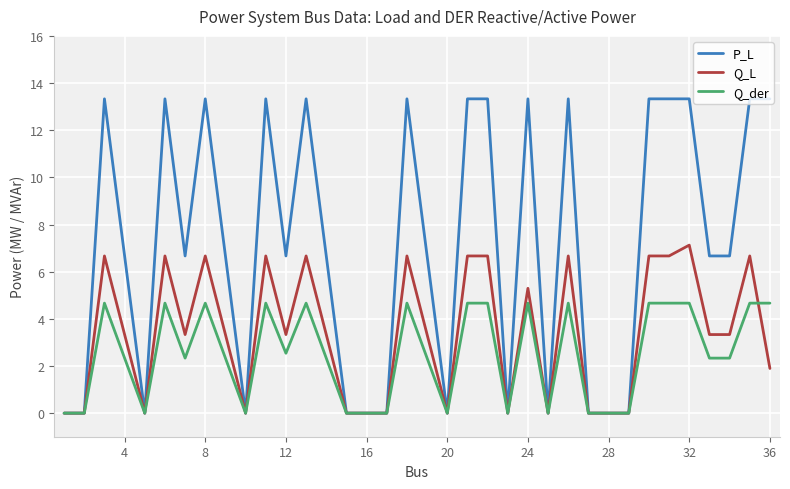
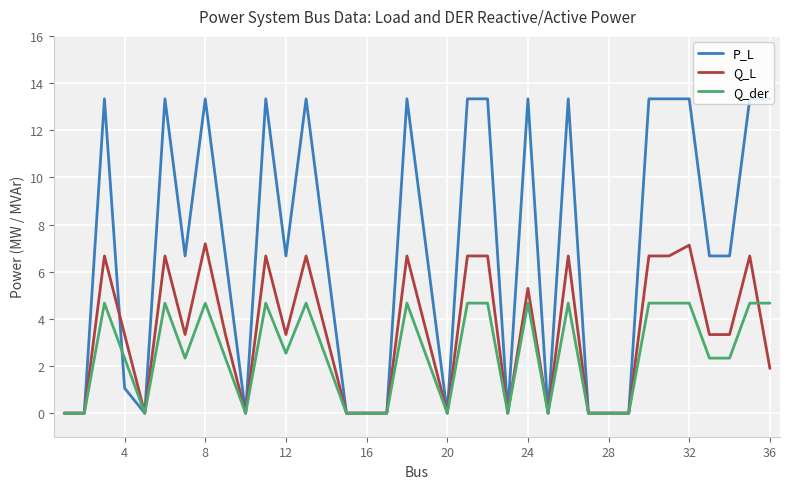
  {
    "P_L": {
-     "4": 6.7,
+     "4": 1.1,
      "8": 13.3,
      "12": 6.7,
      "24": 13.3,
      "32": 13.3
    },
    "Q_L": {
      "4": 3.3,
-     "8": 6.7,
+     "8": 7.2,
      "12": 3.3,
      "24": 5.3,
      "32": 7.1,
      "36": 1.9
    },
    "Q_der": {
      "4": 2.3,
      "8": 4.7,
      "12": 2.5,
      "24": 4.7,
      "32": 4.7,
      "36": 4.7
    }
  }
